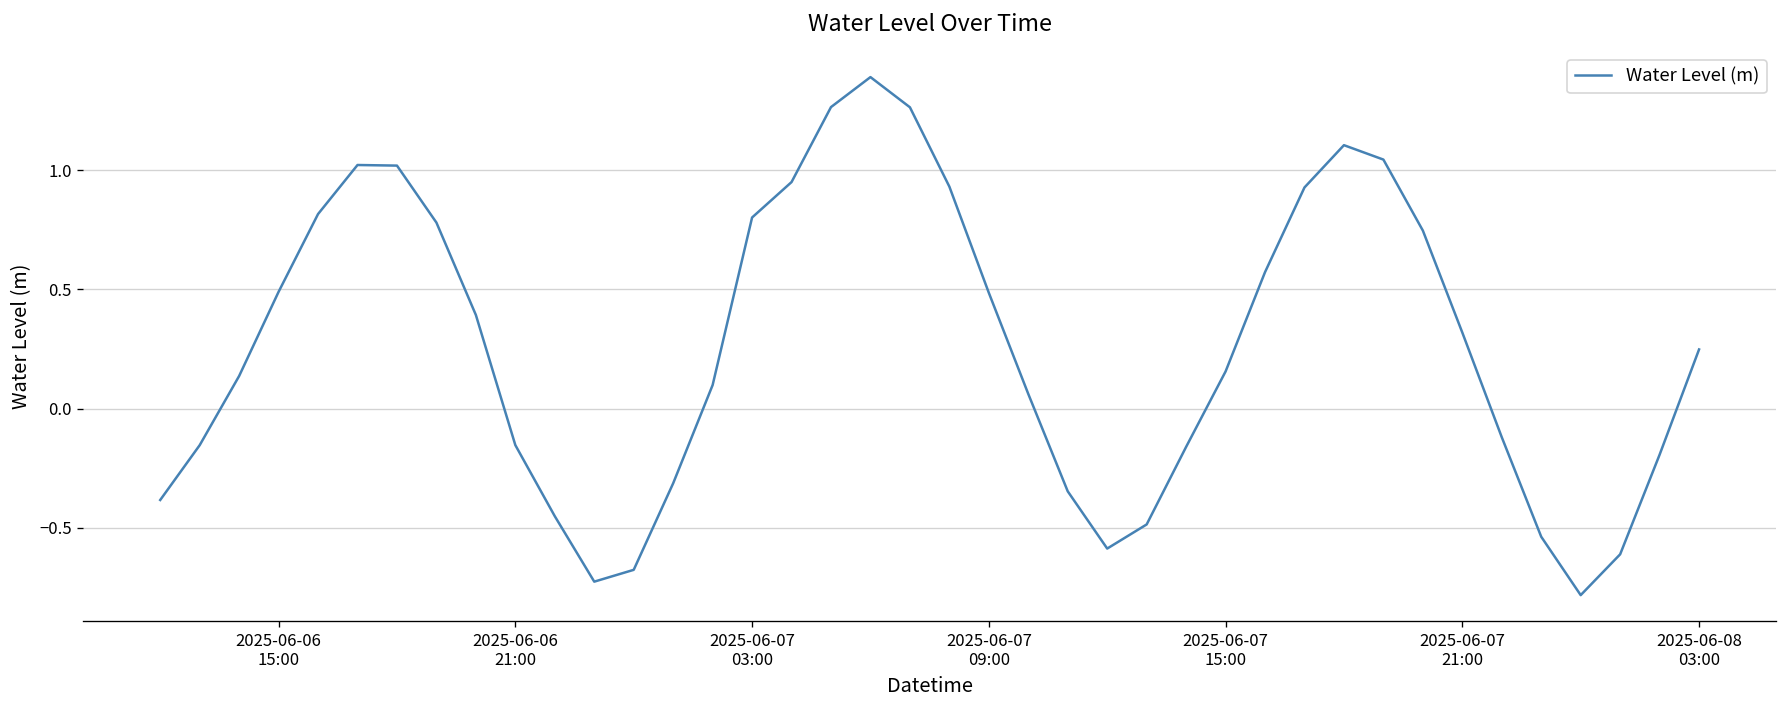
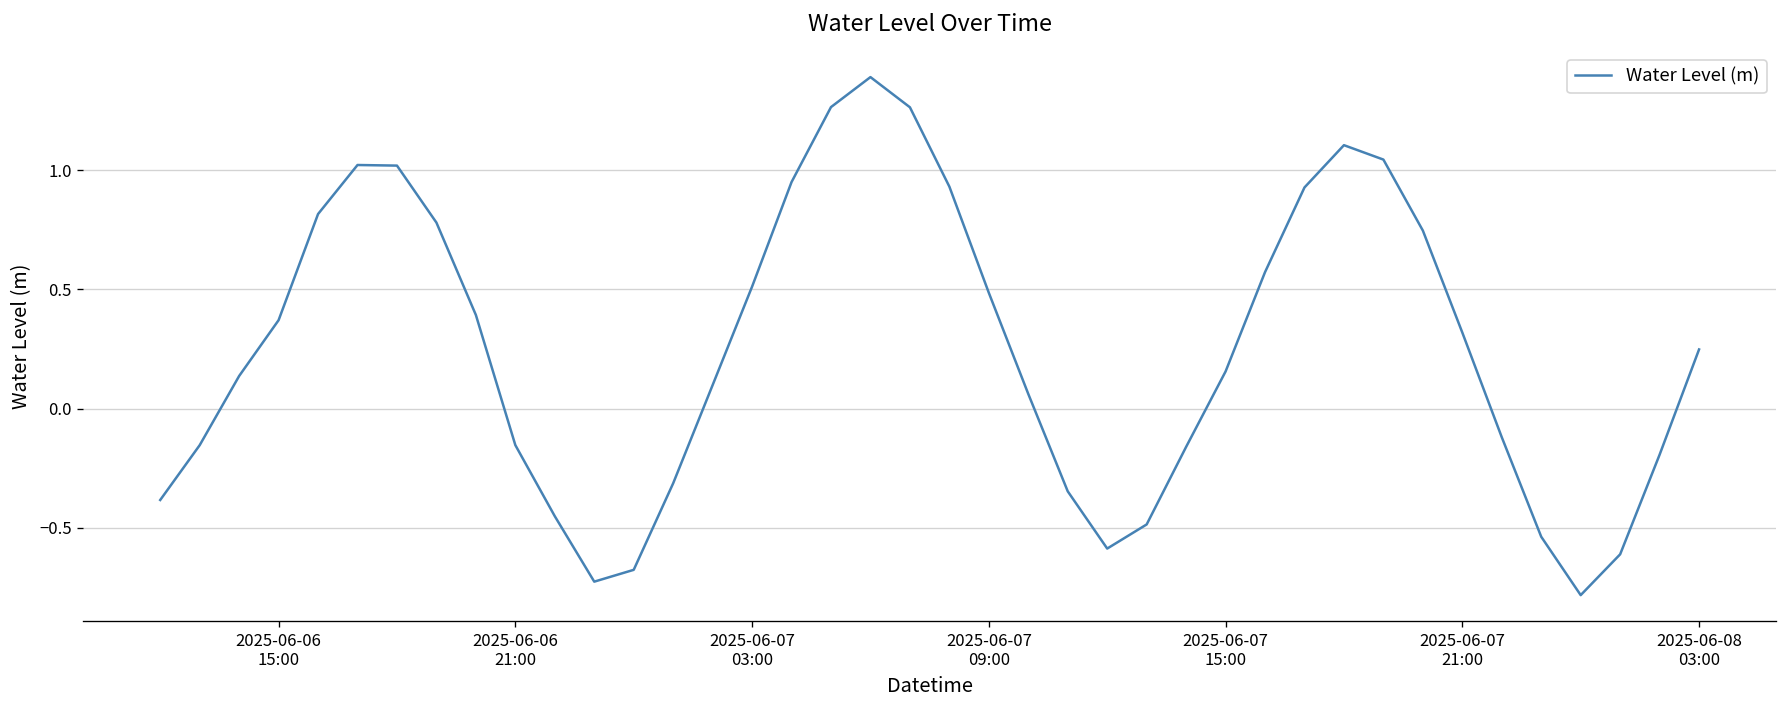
  {
-   "2025-06-06 15:00": 0.49,
+   "2025-06-06 15:00": 0.37,
    "2025-06-06 21:00": -0.15,
-   "2025-06-07 03:00": 0.80,
+   "2025-06-07 03:00": 0.51,
    "2025-06-07 09:00": 0.49,
    "2025-06-07 15:00": 0.16,
    "2025-06-07 21:00": 0.32,
    "2025-06-08 03:00": 0.25
  }
